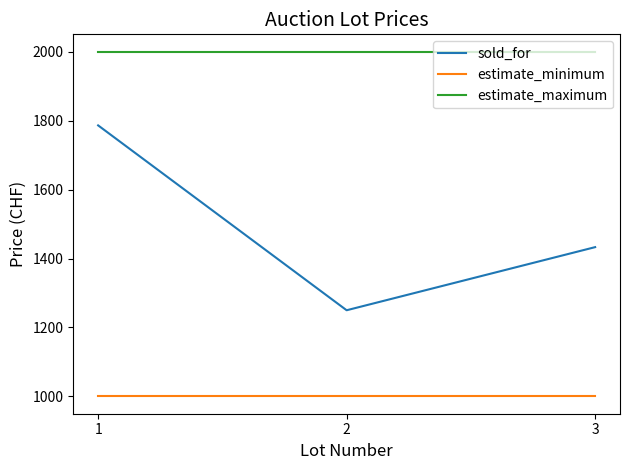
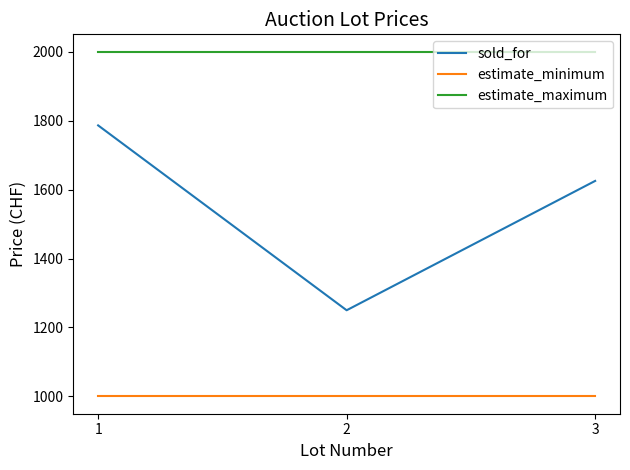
  {
    "sold_for": {
      "1": 1790,
      "2": 1250,
-     "3": 1430
+     "3": 1630
    },
    "estimate_minimum": {
      "1": 1000,
      "2": 1000,
      "3": 1000
    },
    "estimate_maximum": {
      "1": 2000,
      "2": 2000
    }
  }
